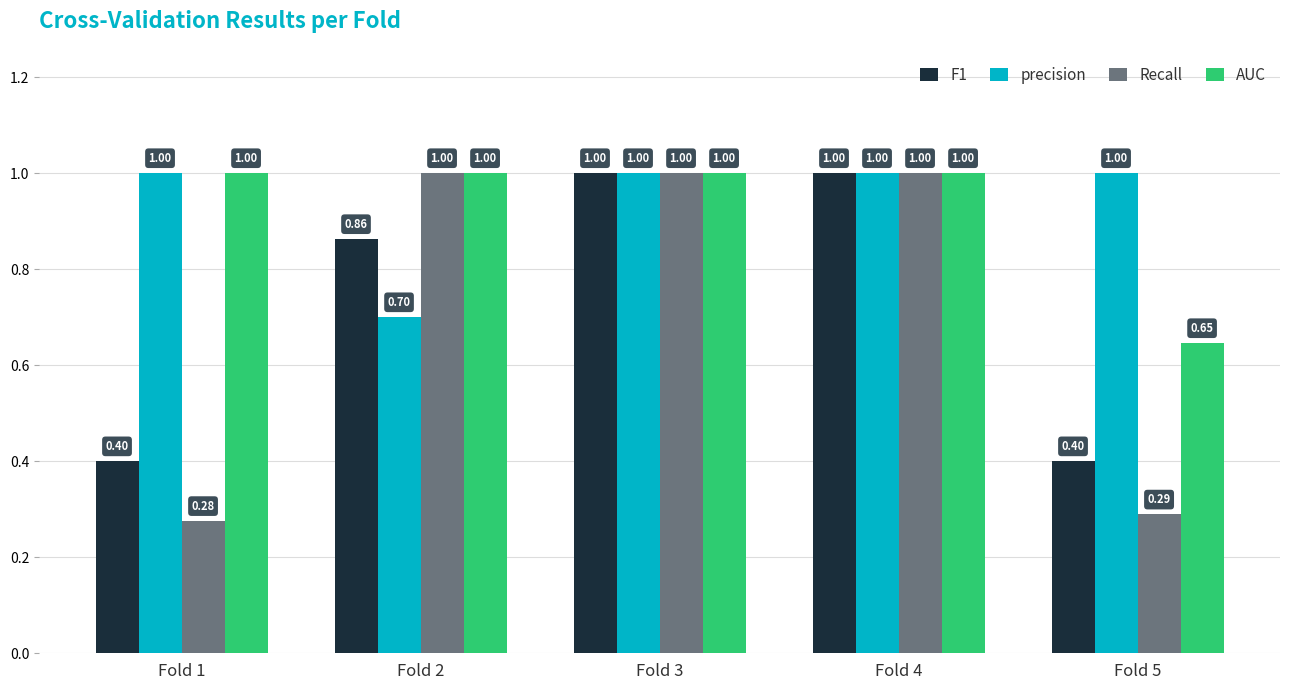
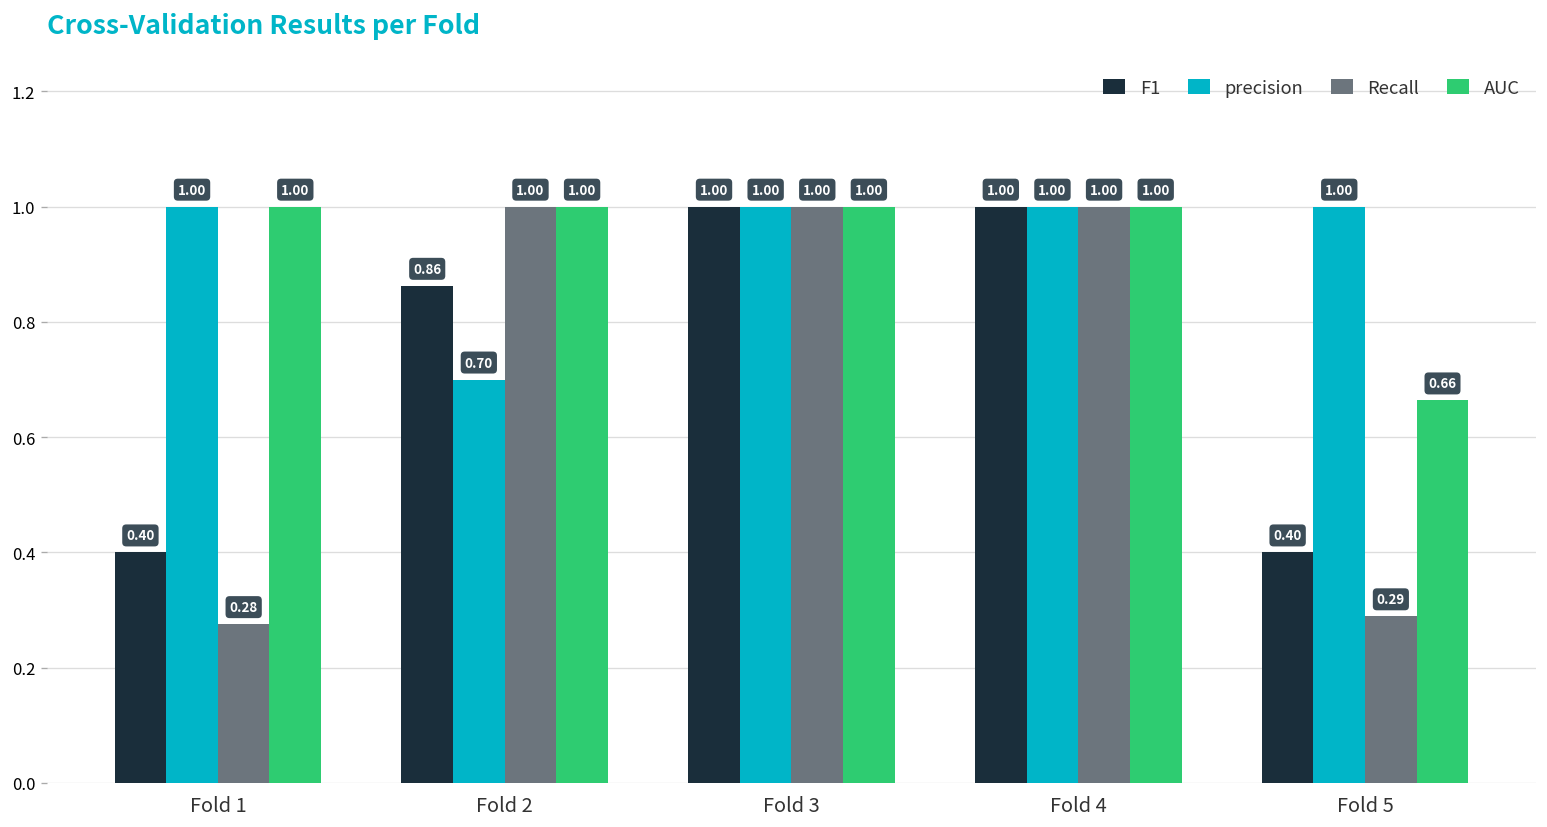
  {
    "AUC": {
-     "Fold 5": 0.65
+     "Fold 5": 0.66
    }
  }
